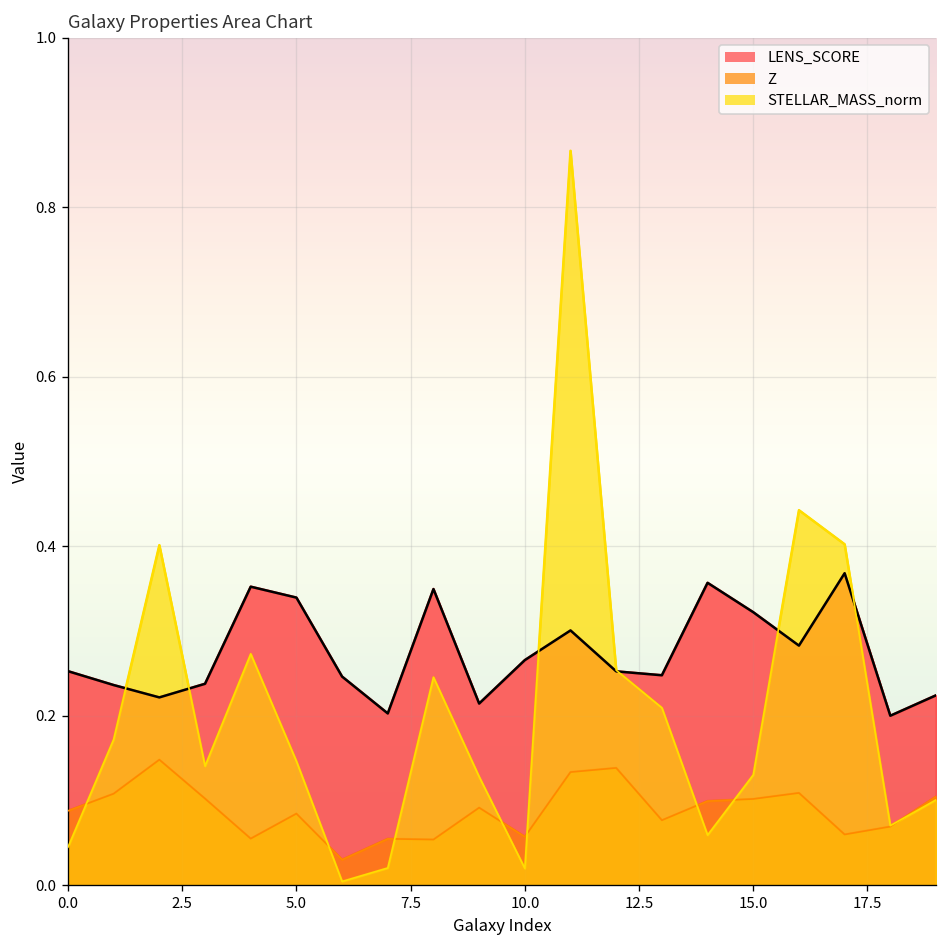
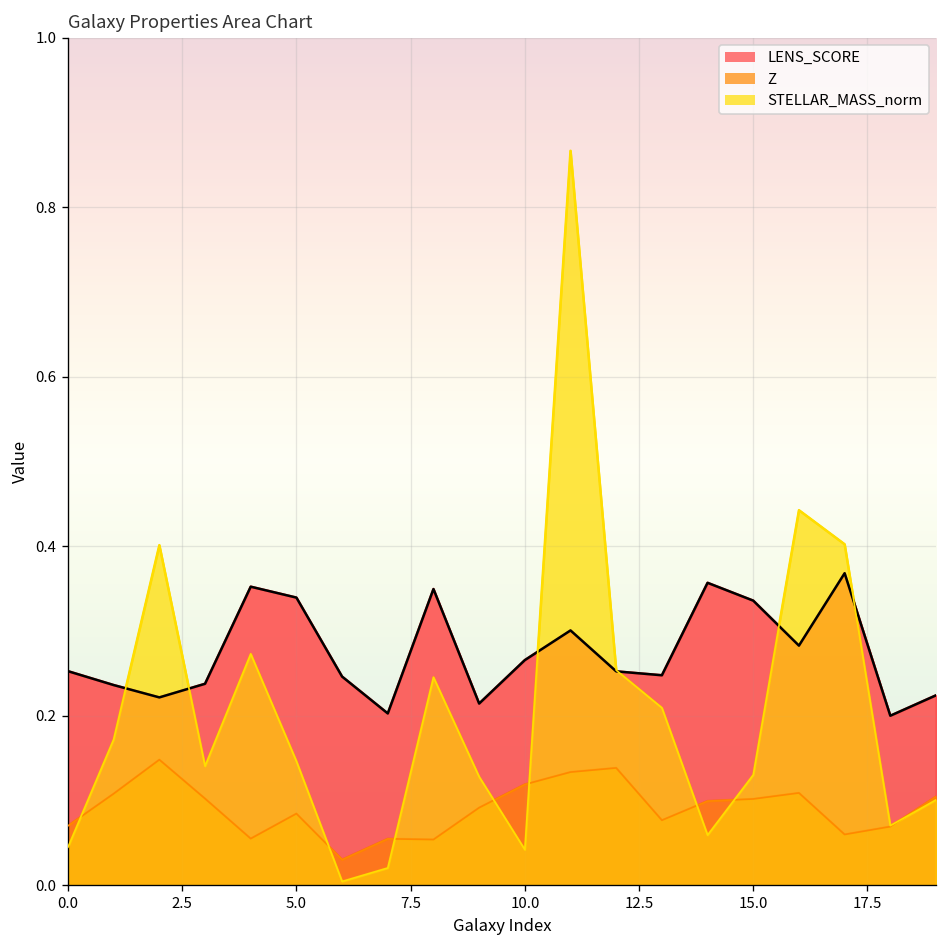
  {
    "LENS_SCORE": {
      "0.0": 0.25,
      "5.0": 0.34,
      "10.0": 0.27,
-     "15.0": 0.32
+     "15.0": 0.34
    },
    "Z": {
-     "0.0": 0.09,
+     "0.0": 0.07,
      "5.0": 0.08,
-     "10.0": 0.06,
+     "10.0": 0.12,
      "15.0": 0.10
    },
    "STELLAR_MASS_norm": {
      "0.0": 0.04,
      "5.0": 0.15,
-     "10.0": 0.02,
+     "10.0": 0.04,
      "15.0": 0.13
    }
  }
